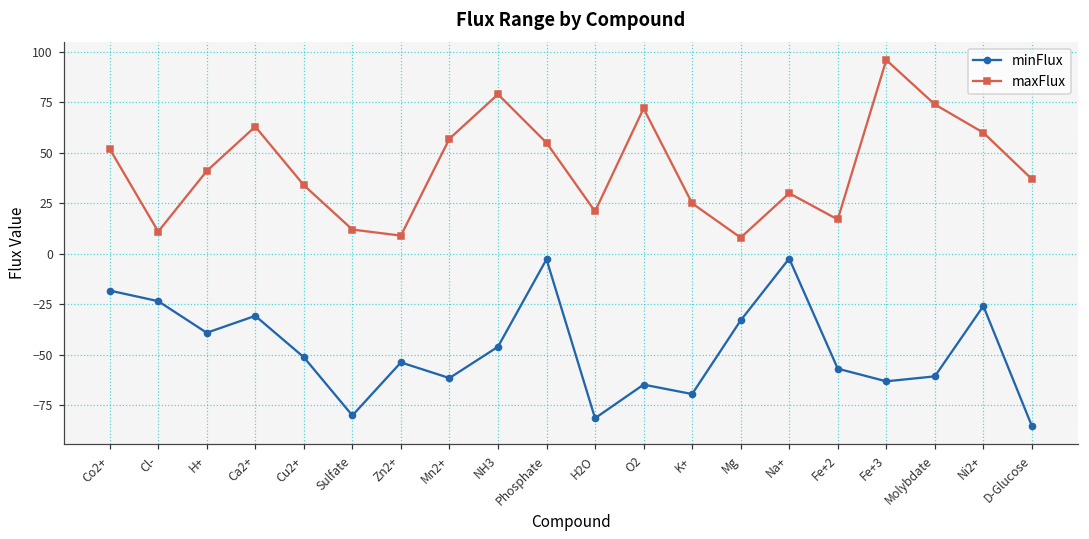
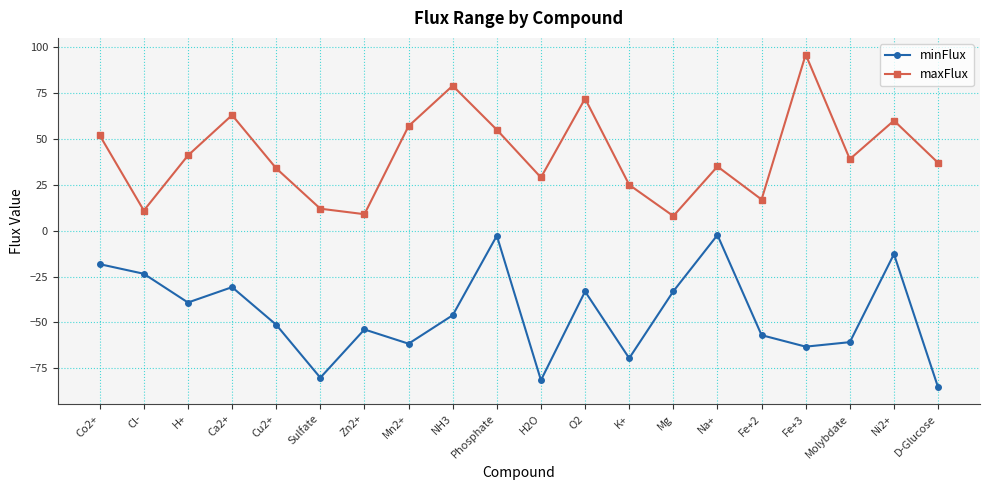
  {
    "minFlux": {
      "Co2+": -18,
      "Cl-": -23,
      "H+": -39,
      "Ca2+": -31,
      "Cu2+": -51,
      "Sulfate": -80,
      "Zn2+": -54,
      "Mn2+": -62,
      "NH3": -46,
      "Phosphate": -3,
      "H2O": -81,
-     "O2": -65,
+     "O2": -33,
      "K+": -69,
      "Mg": -33,
      "Na+": -2,
      "Fe+2": -57,
      "Fe+3": -63,
      "Molybdate": -61,
-     "Ni2+": -26,
+     "Ni2+": -13,
      "D-Glucose": -85
    },
    "maxFlux": {
      "Co2+": 52,
      "Cl-": 11,
      "H+": 41,
      "Ca2+": 63,
      "Cu2+": 34,
      "Sulfate": 12,
      "Zn2+": 9,
      "Mn2+": 57,
      "NH3": 79,
      "Phosphate": 55,
-     "H2O": 21,
+     "H2O": 29,
      "O2": 72,
      "K+": 25,
      "Mg": 8,
-     "Na+": 30,
+     "Na+": 35,
      "Fe+2": 17,
      "Fe+3": 96,
-     "Molybdate": 74,
+     "Molybdate": 39,
      "Ni2+": 60,
      "D-Glucose": 37
    }
  }
